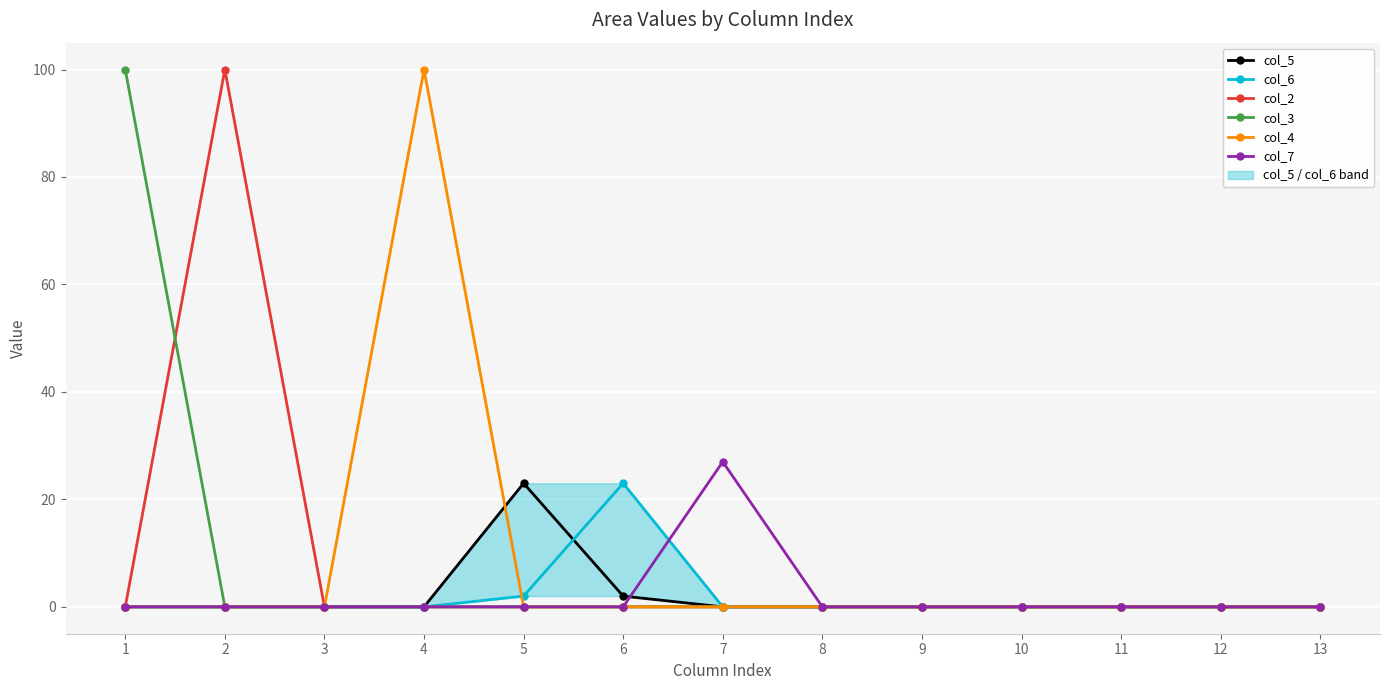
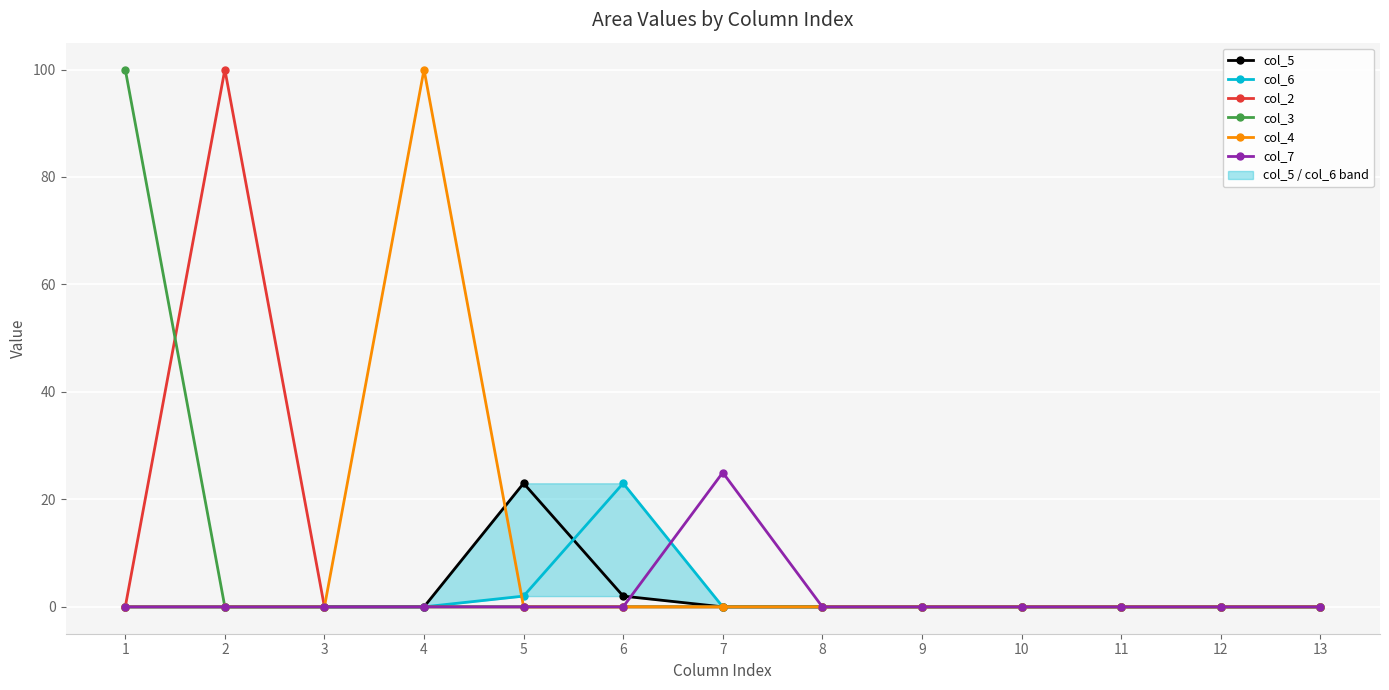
  {
    "col_5": {
      "6": 2
    },
    "col_2": {
      "2": 100
    },
    "col_3": {
      "1": 100
    },
    "col_4": {
      "4": 100
    },
    "col_7": {
-     "7": 27
+     "7": 25
    }
  }
